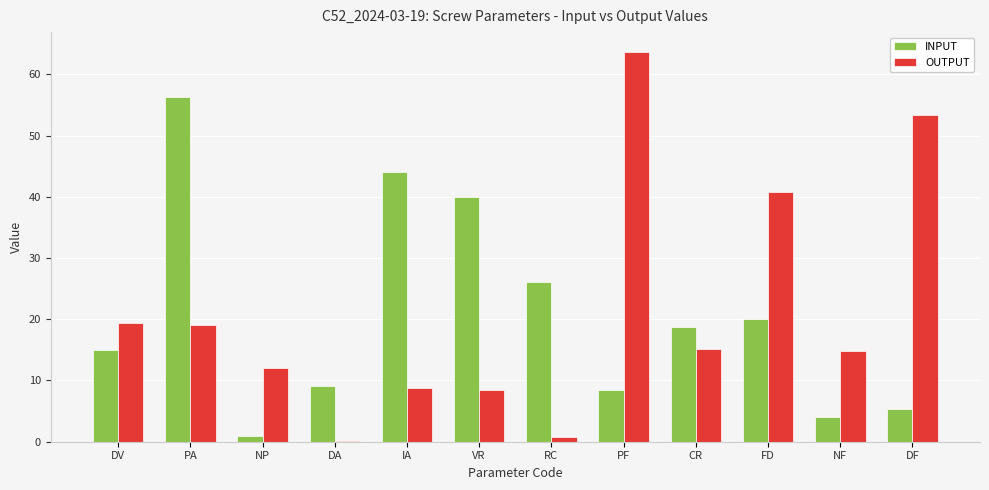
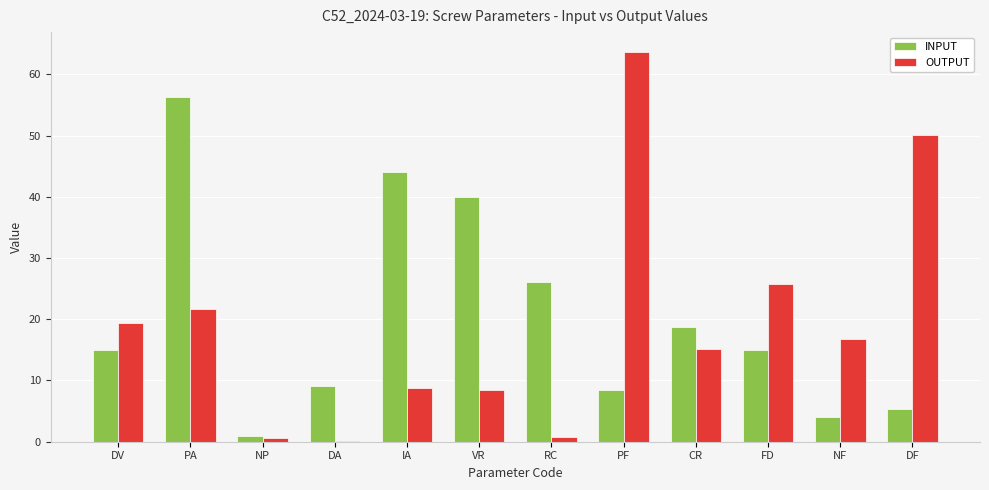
  {
    "INPUT": {
      "DV": 15,
      "PA": 56,
      "NP": 1,
      "DA": 9,
      "IA": 44,
      "VR": 40,
      "RC": 26,
      "PF": 8,
      "CR": 19,
-     "FD": 20,
+     "FD": 15,
      "NF": 4,
      "DF": 5
    },
    "OUTPUT": {
      "DV": 19,
-     "PA": 19,
-     "NP": 12,
+     "PA": 22,
+     "NP": 1,
      "IA": 9,
      "VR": 8,
      "RC": 1,
      "PF": 64,
      "CR": 15,
-     "FD": 41,
-     "NF": 15,
-     "DF": 53
+     "FD": 26,
+     "NF": 17,
+     "DF": 50
    }
  }
